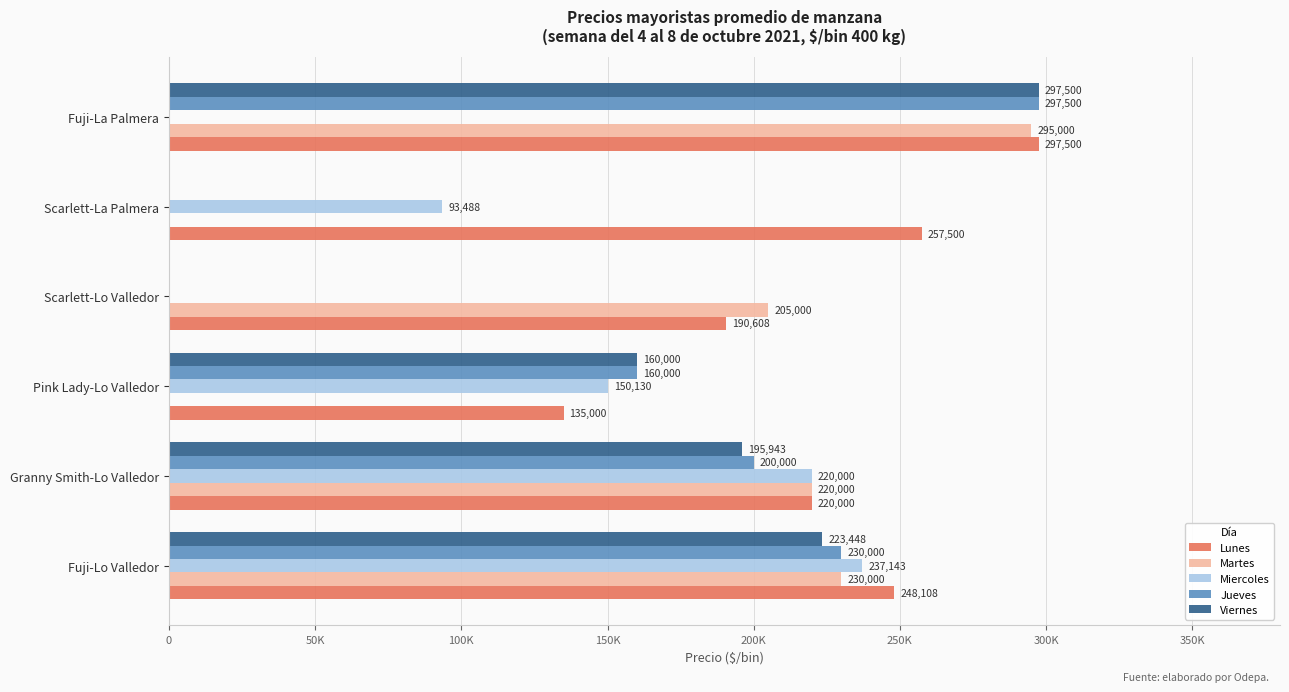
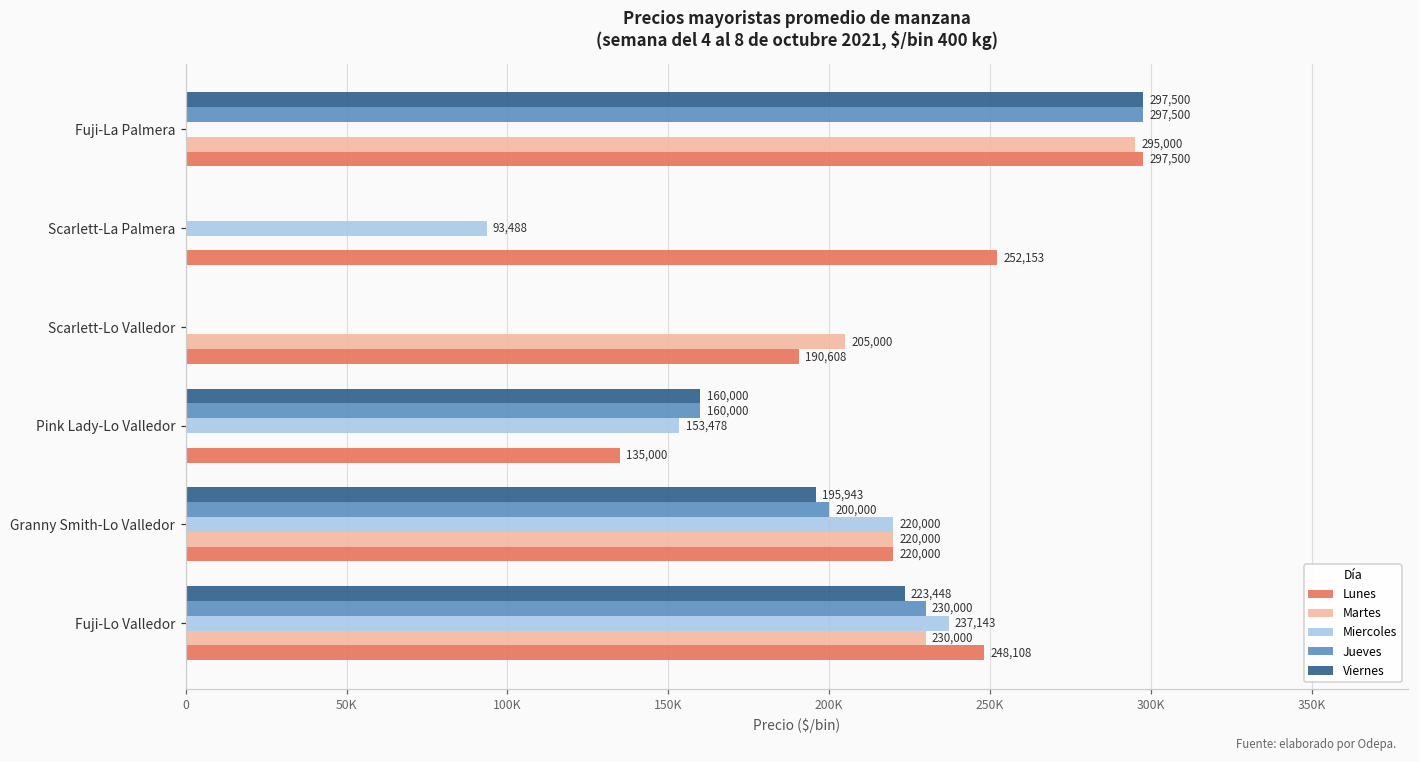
  {
    "Lunes": {
      "Fuji-La Palmera": "297,500",
-     "Scarlett-La Palmera": "257,500",
+     "Scarlett-La Palmera": "252,153",
      "Scarlett-Lo Valledor": "190,608",
      "Pink Lady-Lo Valledor": "135,000",
      "Granny Smith-Lo Valledor": "220,000",
      "Fuji-Lo Valledor": "248,108"
    },
    "Martes": {
      "Fuji-La Palmera": "295,000",
      "Scarlett-Lo Valledor": "205,000",
      "Granny Smith-Lo Valledor": "220,000",
      "Fuji-Lo Valledor": "230,000"
    },
    "Miercoles": {
      "Scarlett-La Palmera": "93,488",
-     "Pink Lady-Lo Valledor": "150,130",
+     "Pink Lady-Lo Valledor": "153,478",
      "Granny Smith-Lo Valledor": "220,000",
      "Fuji-Lo Valledor": "237,143"
    },
    "Jueves": {
      "Fuji-La Palmera": "297,500",
      "Pink Lady-Lo Valledor": "160,000",
      "Granny Smith-Lo Valledor": "200,000",
      "Fuji-Lo Valledor": "230,000"
    },
    "Viernes": {
      "Fuji-La Palmera": "297,500",
      "Pink Lady-Lo Valledor": "160,000",
      "Granny Smith-Lo Valledor": "195,943",
      "Fuji-Lo Valledor": "223,448"
    }
  }
